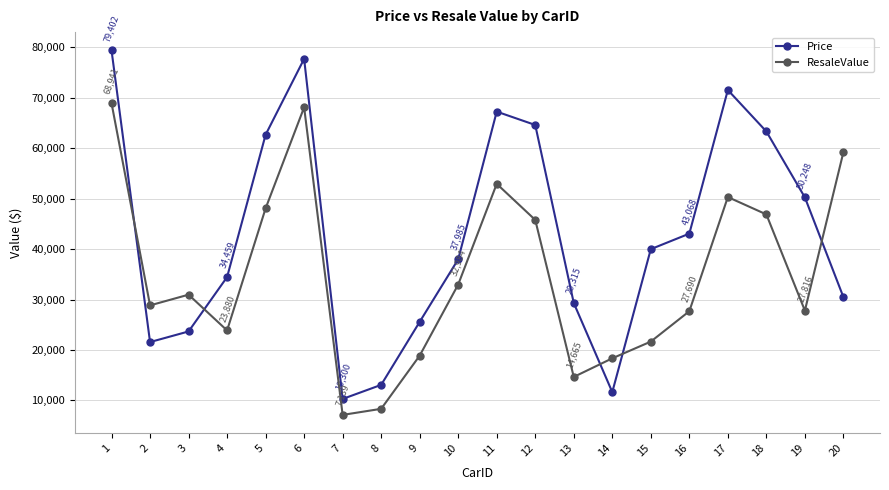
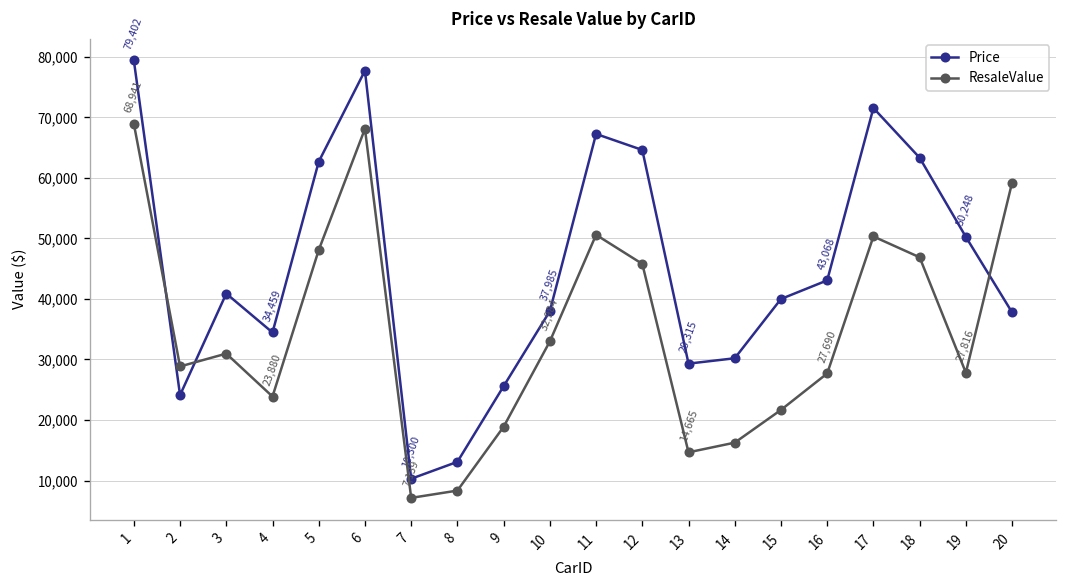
  {
    "Price": {
-     "2": "22,000",
-     "3": "24,000",
+     "2": "24,000",
+     "3": "41,000",
      "5": "63,000",
      "6": "78,000",
      "8": "13,000",
      "9": "26,000",
      "11": "67,000",
      "12": "65,000",
-     "14": "12,000",
+     "14": "30,000",
      "15": "40,000",
      "17": "72,000",
      "18": "63,000",
-     "20": "30,000"
+     "20": "38,000"
    },
    "ResaleValue": {
      "2": "29,000",
      "3": "31,000",
      "5": "48,000",
      "6": "68,000",
      "8": "8,000",
      "9": "19,000",
-     "11": "53,000",
+     "11": "51,000",
      "12": "46,000",
-     "14": "18,000",
+     "14": "16,000",
      "15": "22,000",
      "17": "50,000",
      "18": "47,000",
      "20": "59,000"
    }
  }
